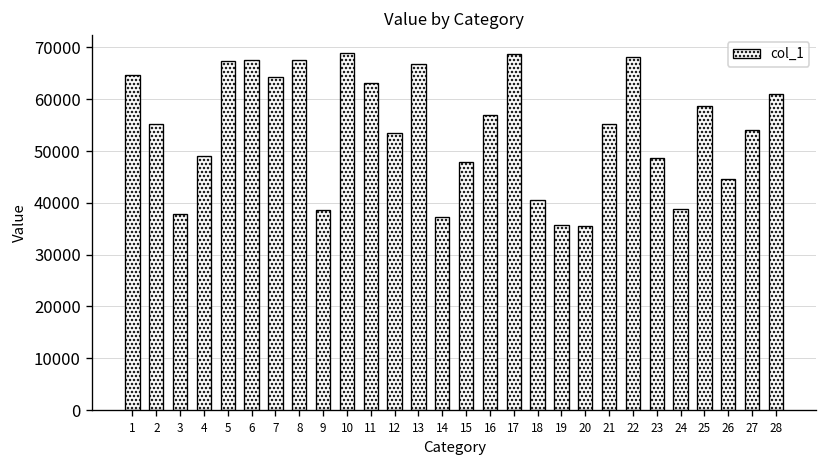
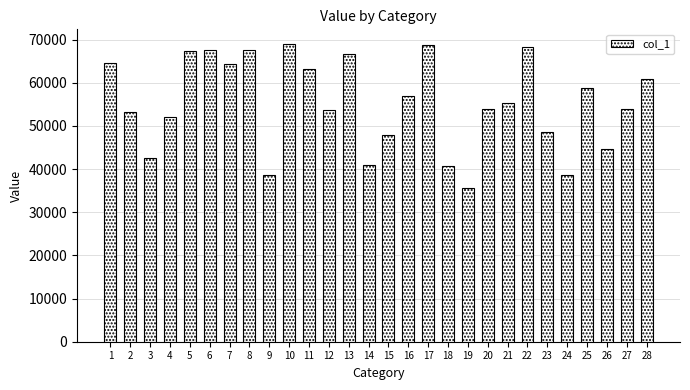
  {
    "1": 65000,
-   "2": 55000,
-   "3": 38000,
-   "4": 49000,
+   "2": 53000,
+   "3": 43000,
+   "4": 52000,
    "5": 67000,
    "6": 68000,
    "7": 64000,
    "8": 68000,
    "9": 39000,
    "10": 69000,
    "11": 63000,
    "12": 54000,
    "13": 67000,
-   "14": 37000,
+   "14": 41000,
    "15": 48000,
    "16": 57000,
    "17": 69000,
    "18": 41000,
    "19": 36000,
-   "20": 35000,
+   "20": 54000,
    "21": 55000,
    "22": 68000,
    "23": 49000,
    "24": 39000,
    "25": 59000,
    "26": 45000,
    "27": 54000,
    "28": 61000
  }
